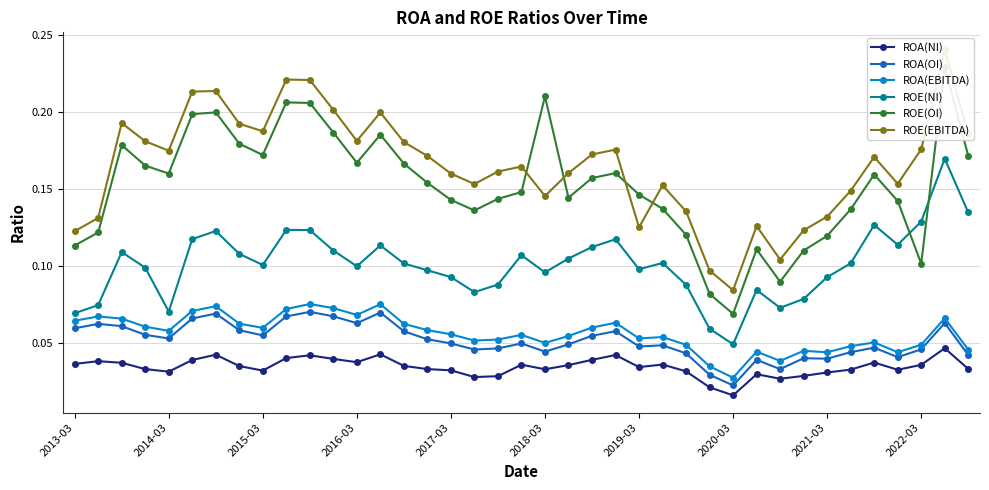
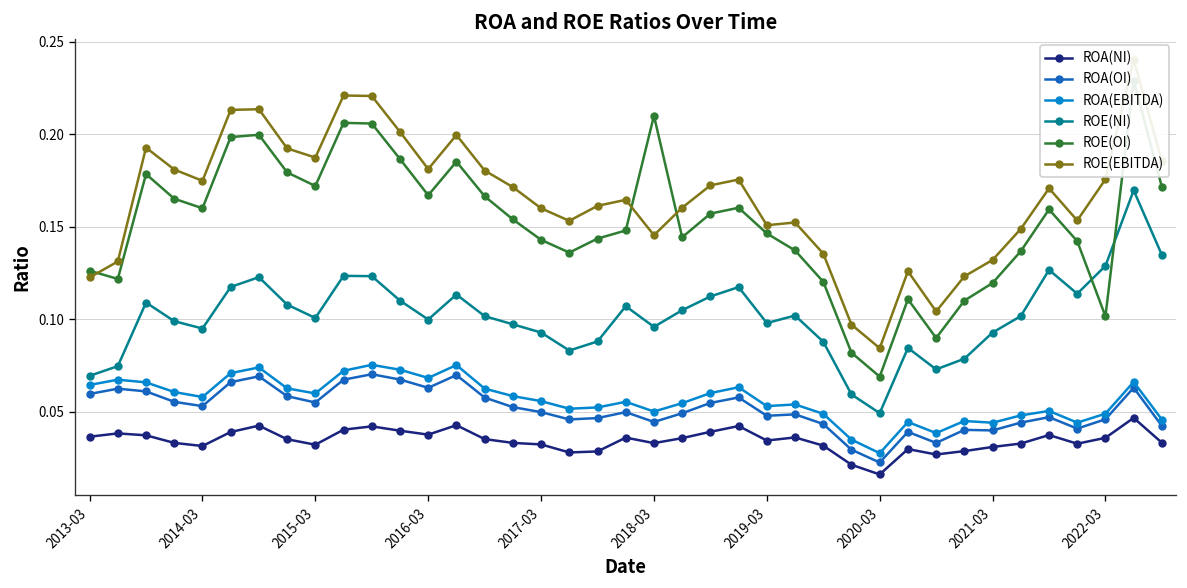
  {
    "ROA(NI)": {
      "2013-03": 0.037,
      "2014-03": 0.031,
      "2015-03": 0.032,
      "2016-03": 0.038,
      "2017-03": 0.032,
      "2018-03": 0.033,
      "2019-03": 0.034,
      "2020-03": 0.016,
      "2021-03": 0.031,
      "2022-03": 0.036
    },
    "ROE(NI)": {
      "2013-03": 0.069,
-     "2014-03": 0.070,
+     "2014-03": 0.095,
      "2015-03": 0.101,
      "2016-03": 0.100,
      "2017-03": 0.093,
      "2018-03": 0.096,
      "2019-03": 0.098,
      "2020-03": 0.049,
      "2021-03": 0.093,
      "2022-03": 0.129
    },
    "ROE(OI)": {
-     "2013-03": 0.113,
+     "2013-03": 0.126,
      "2014-03": 0.160,
      "2015-03": 0.172,
      "2016-03": 0.167,
      "2017-03": 0.143,
      "2018-03": 0.210,
      "2019-03": 0.146,
      "2020-03": 0.069,
      "2021-03": 0.120,
      "2022-03": 0.102
    },
    "ROE(EBITDA)": {
      "2013-03": 0.123,
      "2014-03": 0.175,
      "2015-03": 0.187,
      "2016-03": 0.181,
      "2017-03": 0.160,
      "2018-03": 0.145,
-     "2019-03": 0.125,
+     "2019-03": 0.151,
      "2020-03": 0.084,
      "2021-03": 0.132,
      "2022-03": 0.176
    }
  }
